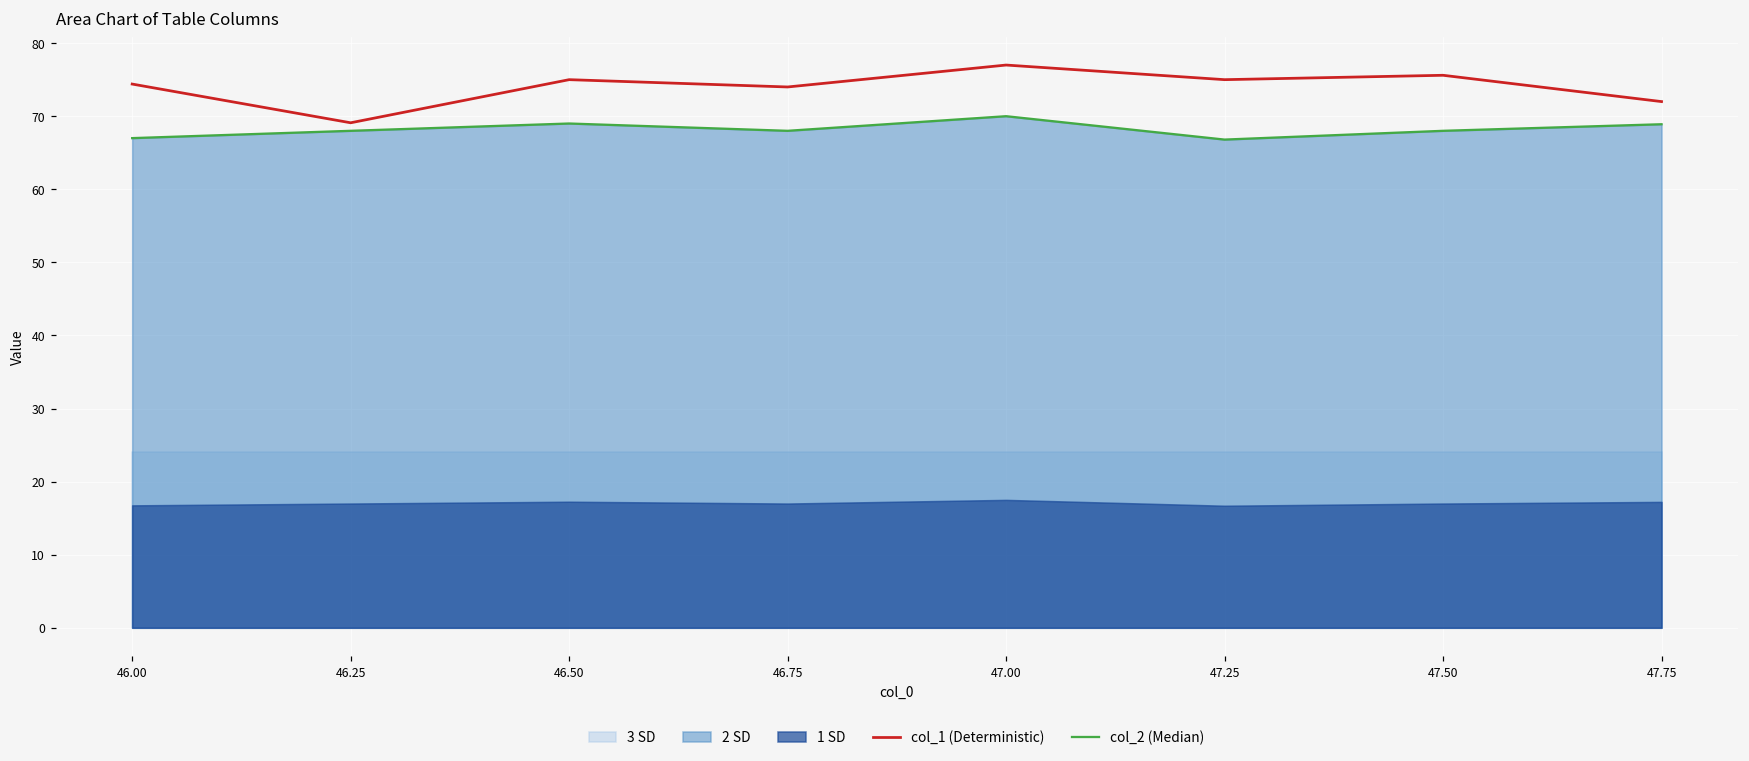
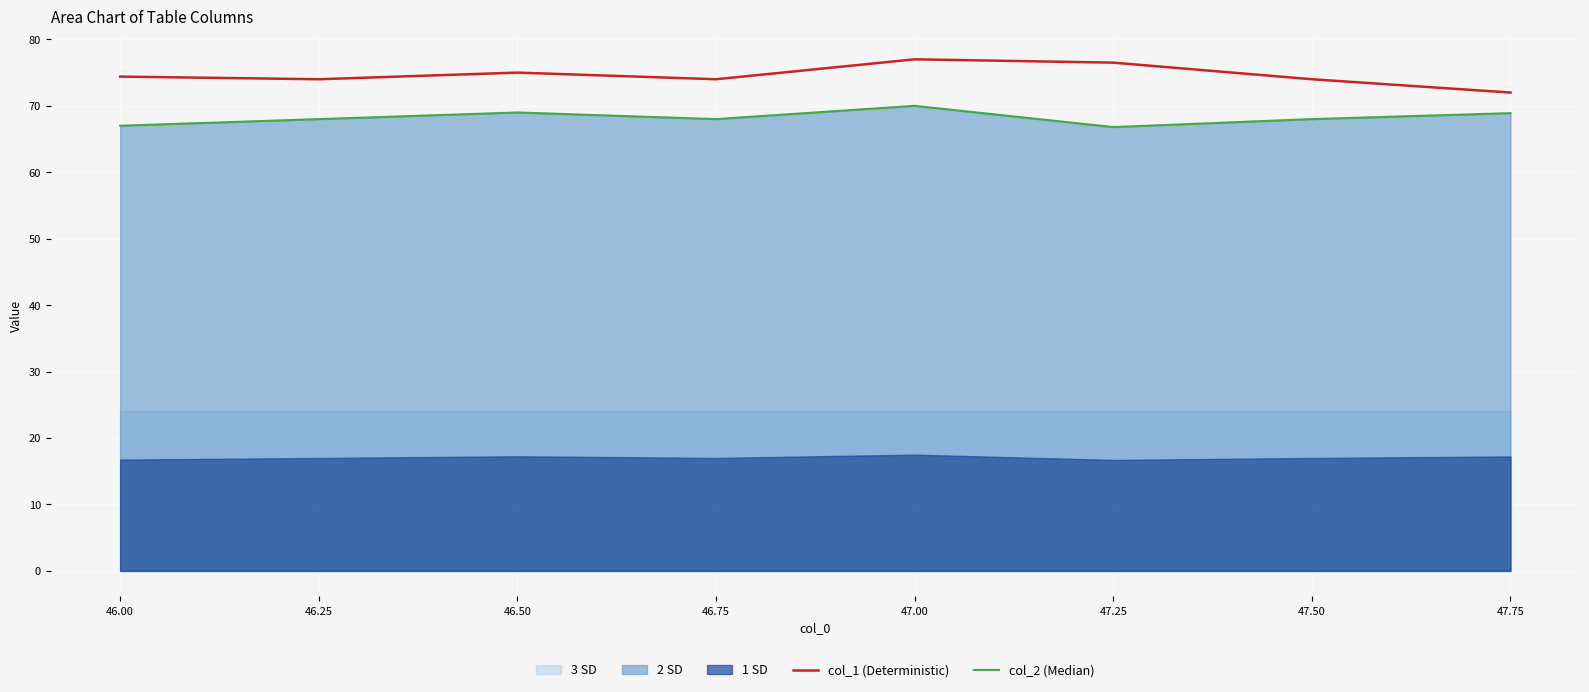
  {
    "col_1 (Deterministic)": {
      "46.00": 74,
-     "46.25": 69,
+     "46.25": 74,
      "46.50": 75,
      "46.75": 74,
      "47.00": 77,
-     "47.25": 75,
-     "47.50": 76,
+     "47.25": 77,
+     "47.50": 74,
      "47.75": 72
    },
    "3 SD": {
      "46.00": 24,
      "46.25": 24,
      "46.50": 24,
      "46.75": 24,
      "47.00": 24,
      "47.25": 24,
      "47.50": 24,
      "47.75": 24
    },
    "2 SD": {
      "46.00": 67,
      "46.25": 68,
      "46.50": 69,
      "46.75": 68,
      "47.00": 70,
      "47.25": 67,
      "47.50": 68,
      "47.75": 69
    },
    "1 SD": {
      "46.00": 17,
      "46.25": 17,
      "46.50": 17,
      "46.75": 17,
      "47.00": 18,
      "47.25": 17,
      "47.50": 17,
      "47.75": 17
    }
  }
